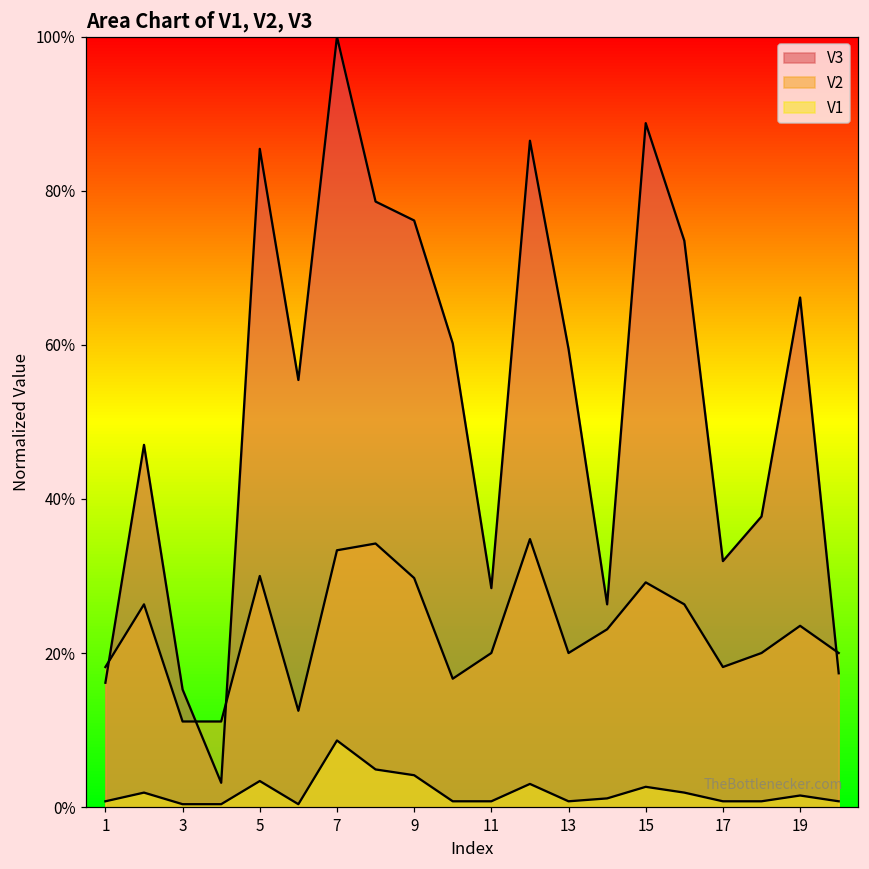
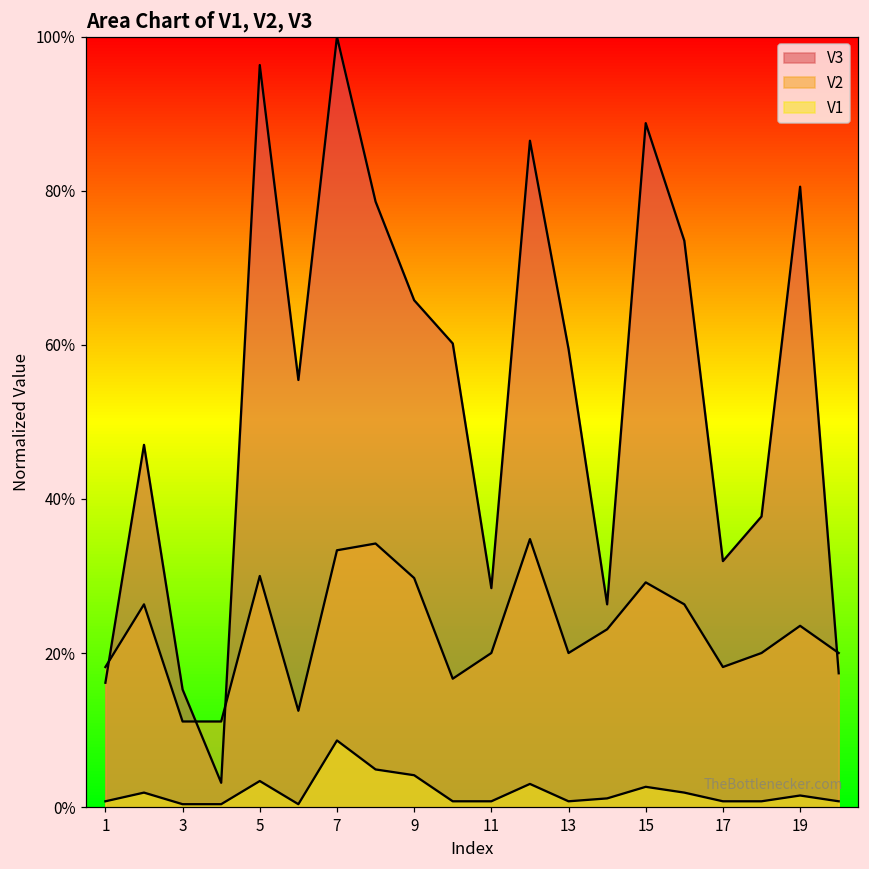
  {
    "V3": {
      "1": "16%",
      "3": "15%",
-     "5": "85%",
+     "5": "96%",
      "7": "100%",
-     "9": "76%",
+     "9": "66%",
      "11": "28%",
      "13": "59%",
      "15": "89%",
      "17": "32%",
-     "19": "66%"
+     "19": "81%"
    }
  }
